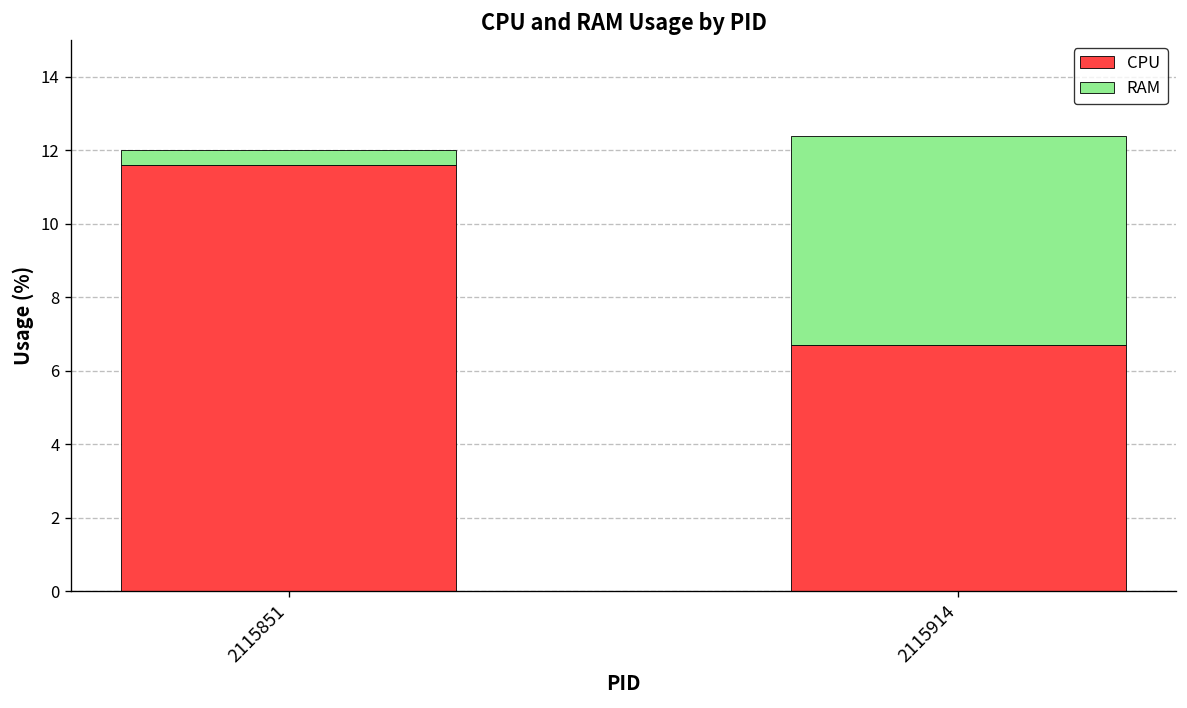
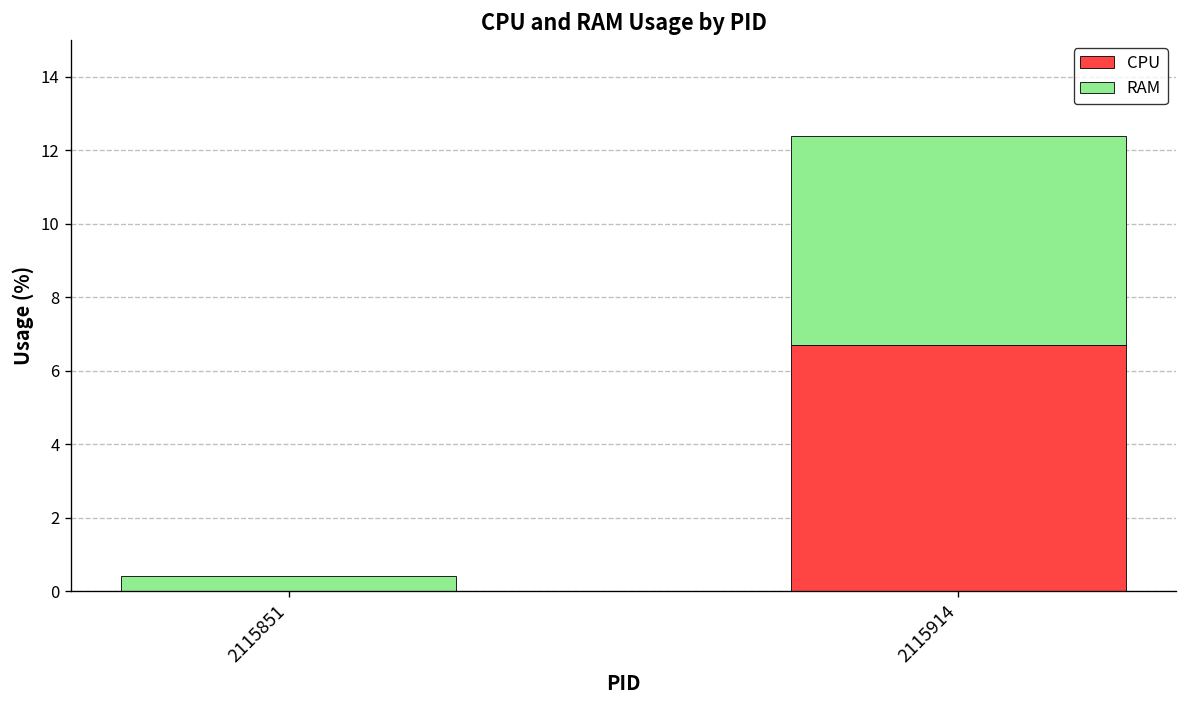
  {
    "CPU": {
-     "2115851": 11.6,
+     "2115851": 0.0,
      "2115914": 6.7
    },
    "RAM": {
      "2115851": 0.4,
      "2115914": 5.7
    }
  }
